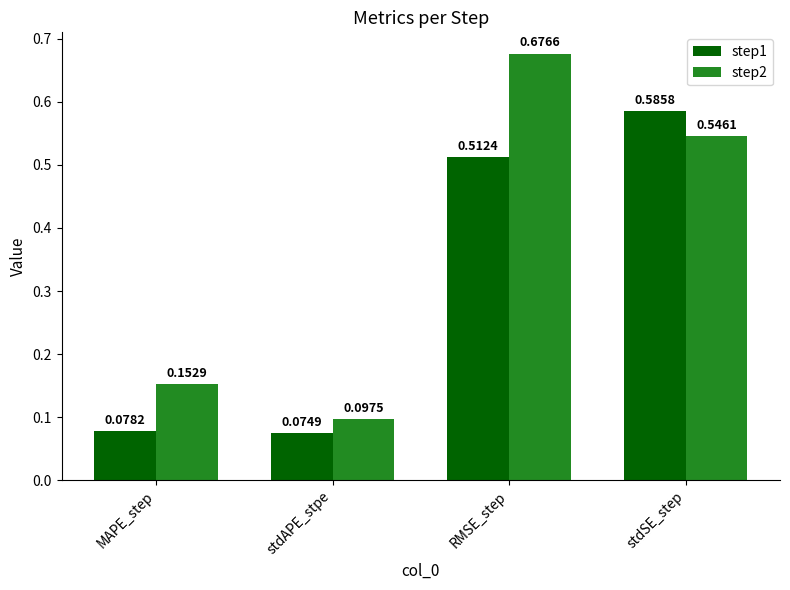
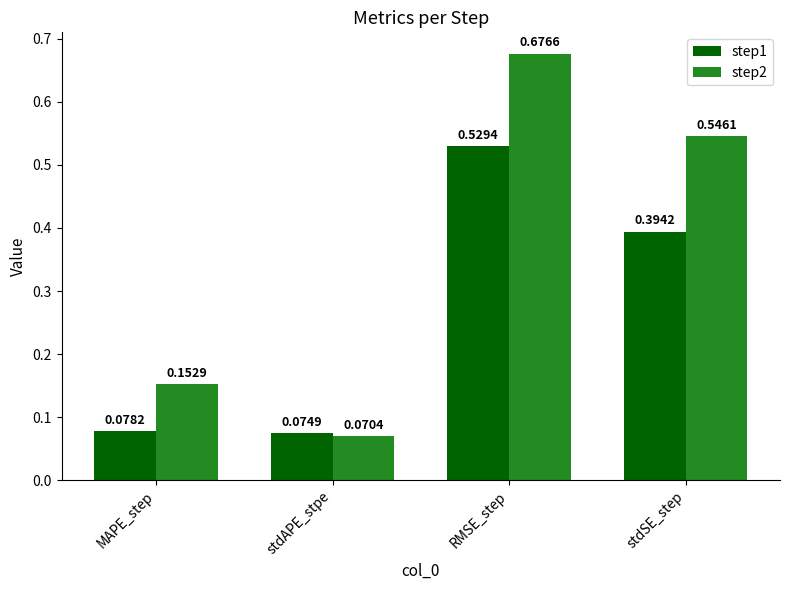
  {
    "step1": {
      "MAPE_step": 0.0782,
      "stdAPE_stpe": 0.0749,
-     "RMSE_step": 0.5124,
-     "stdSE_step": 0.5858
+     "RMSE_step": 0.5294,
+     "stdSE_step": 0.3942
    },
    "step2": {
      "MAPE_step": 0.1529,
-     "stdAPE_stpe": 0.0975,
+     "stdAPE_stpe": 0.0704,
      "RMSE_step": 0.6766,
      "stdSE_step": 0.5461
    }
  }
